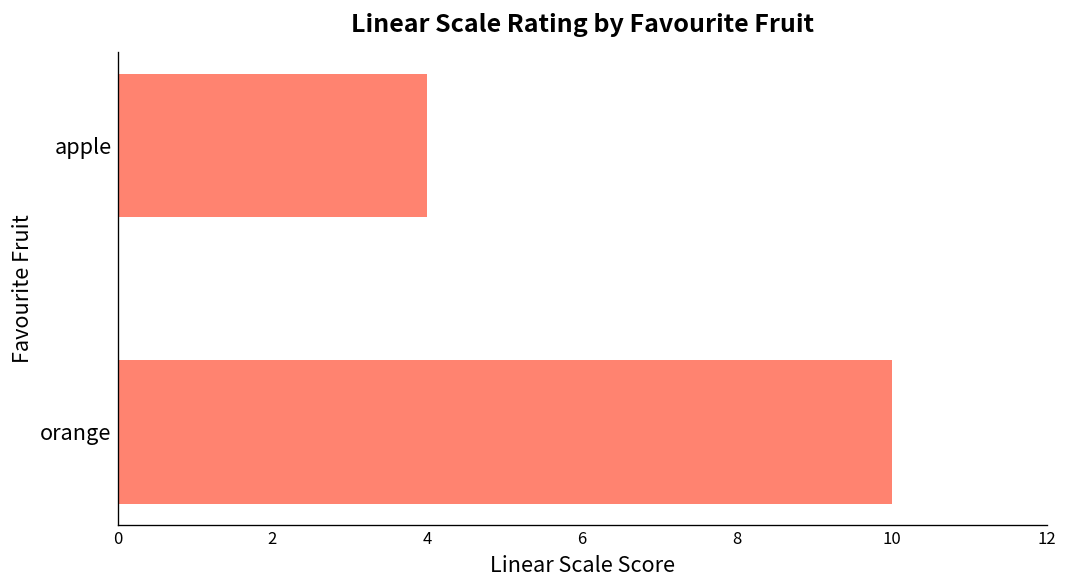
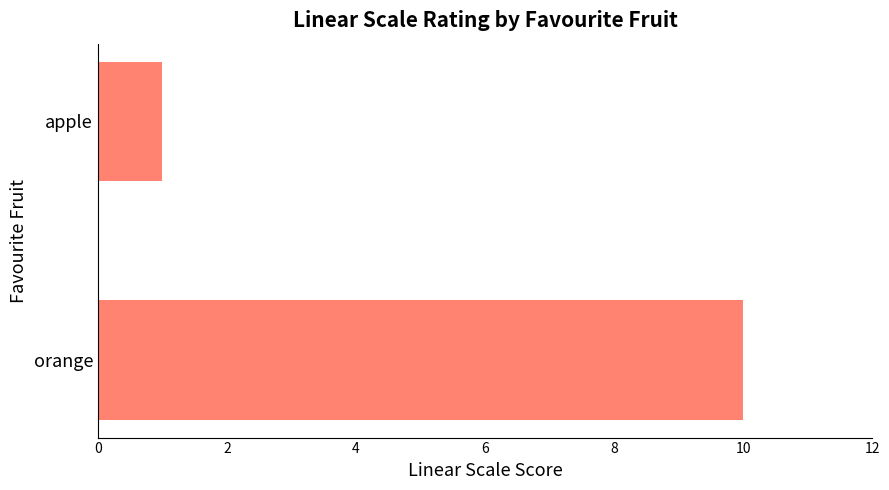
  {
-   "apple": 4,
+   "apple": 1,
    "orange": 10
  }
